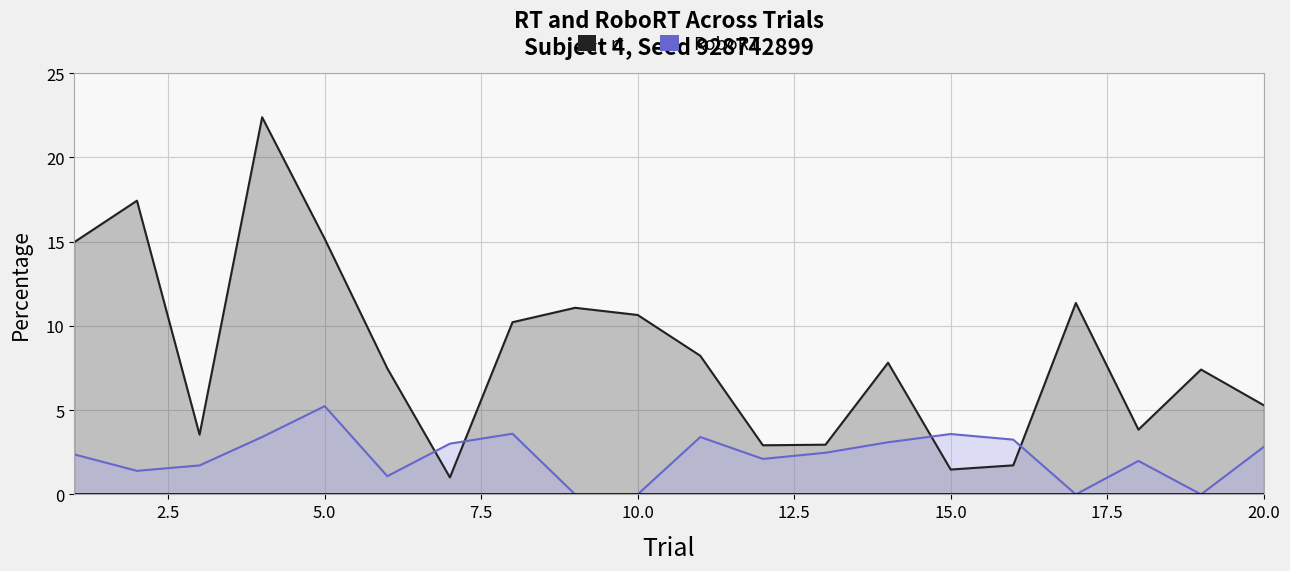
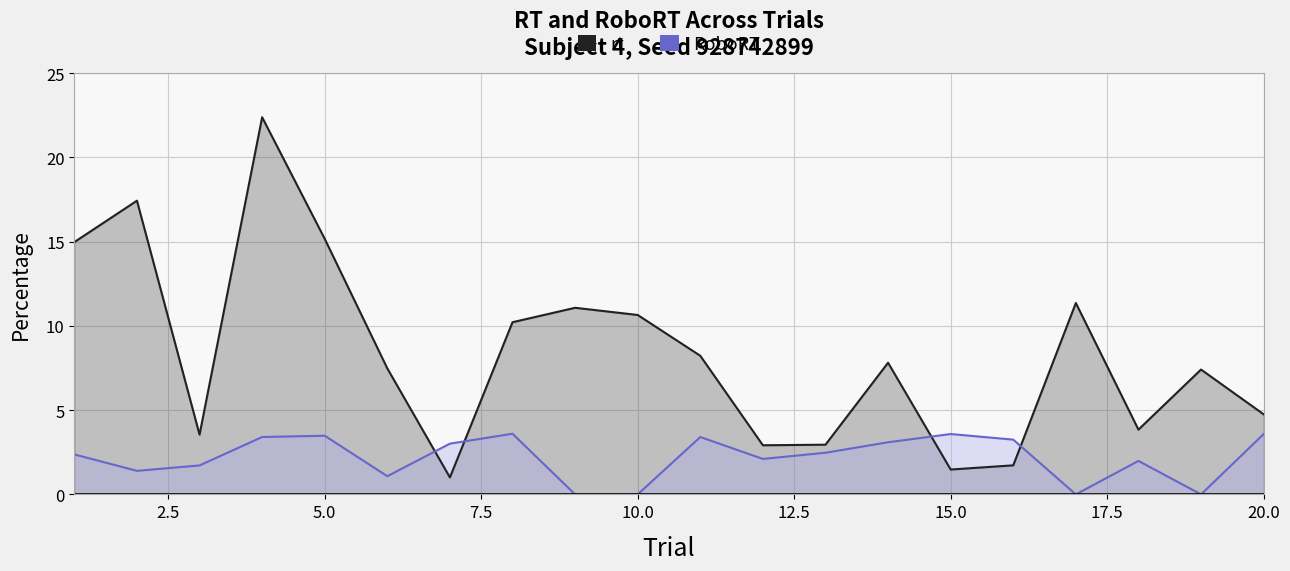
  {
    "rt": {
      "5.0": 15.2,
      "10.0": 10.6,
      "15.0": 1.5,
-     "20.0": 5.3
+     "20.0": 4.8
    },
    "RoboRT": {
-     "5.0": 5.2,
+     "5.0": 3.5,
      "10.0": 0.0,
      "15.0": 3.6,
-     "20.0": 2.8
+     "20.0": 3.6
    }
  }
